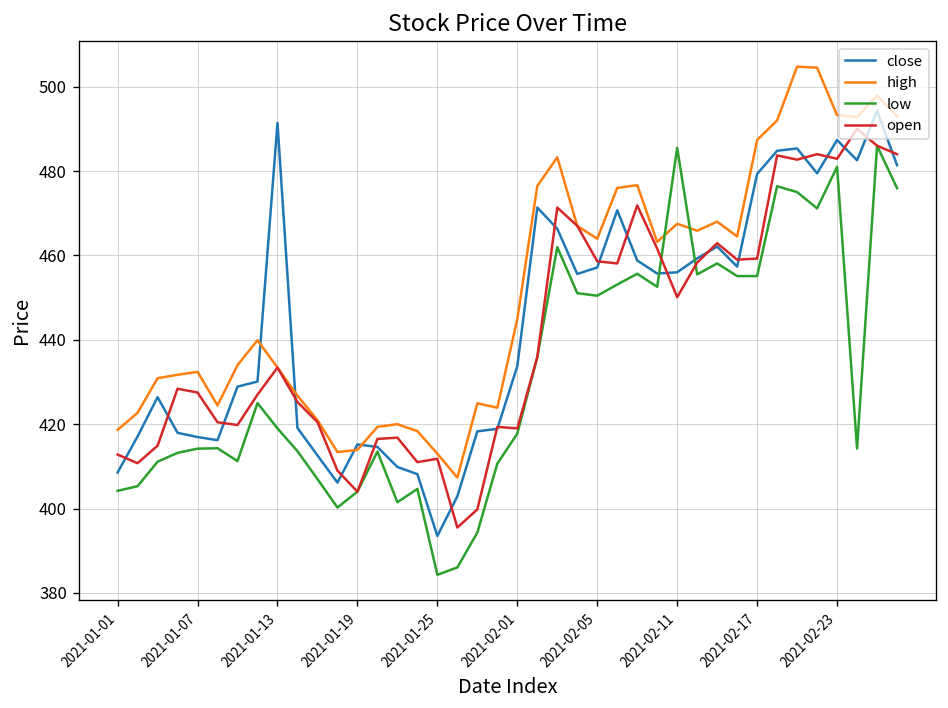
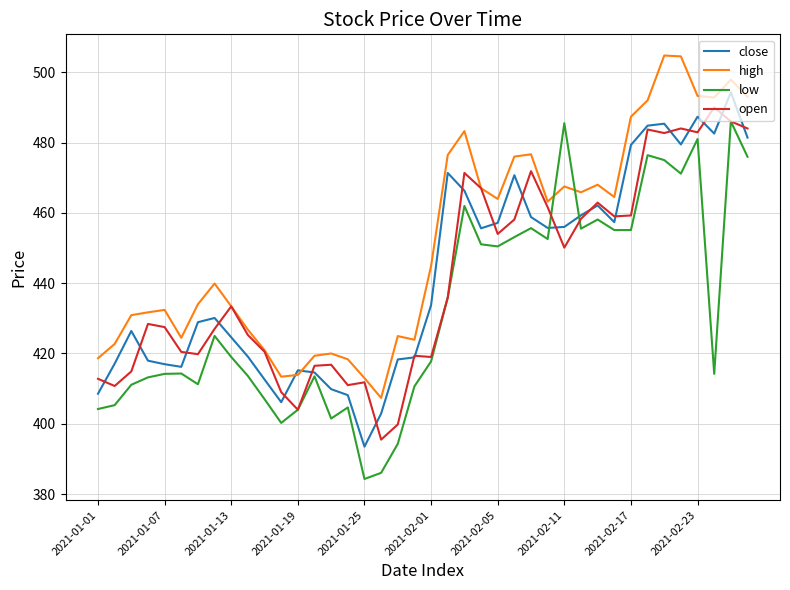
  {
    "close": {
      "2021-01-01": 409,
      "2021-01-07": 417,
-     "2021-01-13": 491,
+     "2021-01-13": 425,
      "2021-01-19": 415,
      "2021-01-25": 394,
      "2021-02-01": 434,
      "2021-02-05": 457,
      "2021-02-11": 456,
      "2021-02-17": 479,
      "2021-02-23": 487
    },
    "high": {
      "2021-01-01": 419,
      "2021-01-07": 432,
      "2021-01-19": 414,
      "2021-01-25": 413,
      "2021-02-01": 445,
      "2021-02-05": 464,
      "2021-02-11": 468,
      "2021-02-17": 487,
      "2021-02-23": 493
    },
    "low": {
      "2021-01-01": 404,
      "2021-01-07": 414,
      "2021-01-13": 419,
      "2021-01-25": 384,
      "2021-02-01": 418,
      "2021-02-05": 450,
      "2021-02-11": 486,
      "2021-02-17": 455,
      "2021-02-23": 481
    },
    "open": {
      "2021-01-01": 413,
      "2021-01-07": 428,
      "2021-01-25": 412,
      "2021-02-01": 419,
-     "2021-02-05": 459,
+     "2021-02-05": 454,
      "2021-02-11": 450,
      "2021-02-17": 459,
      "2021-02-23": 483
    }
  }
